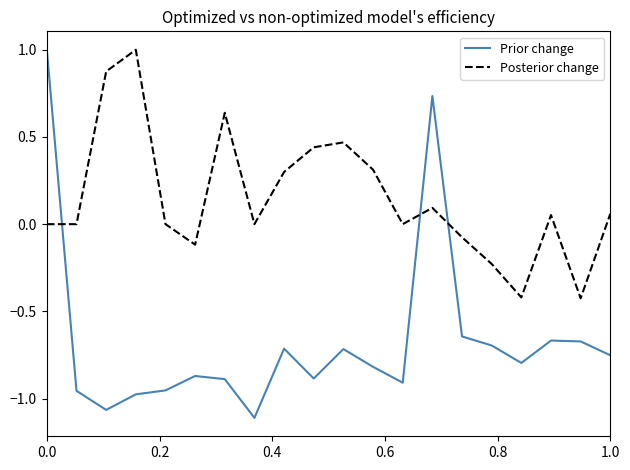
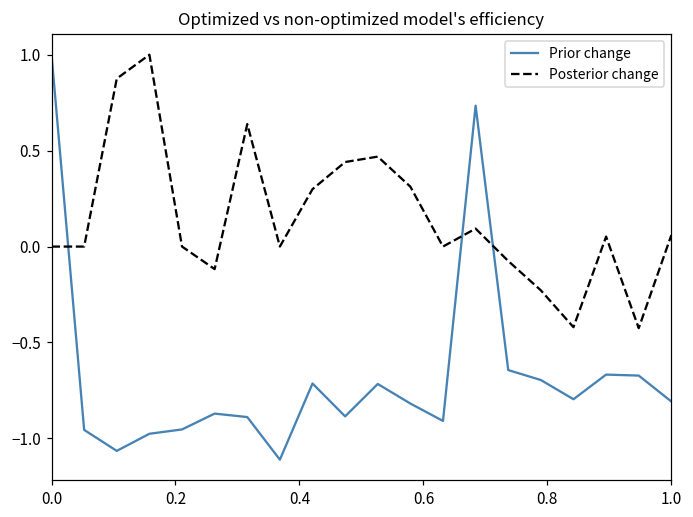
  {
    "Prior change": {
      "0.0": 1.00,
-     "1.0": -0.75
+     "1.0": -0.81
    },
    "Posterior change": {
      "0.0": 0.00,
      "1.0": 0.06
    }
  }
